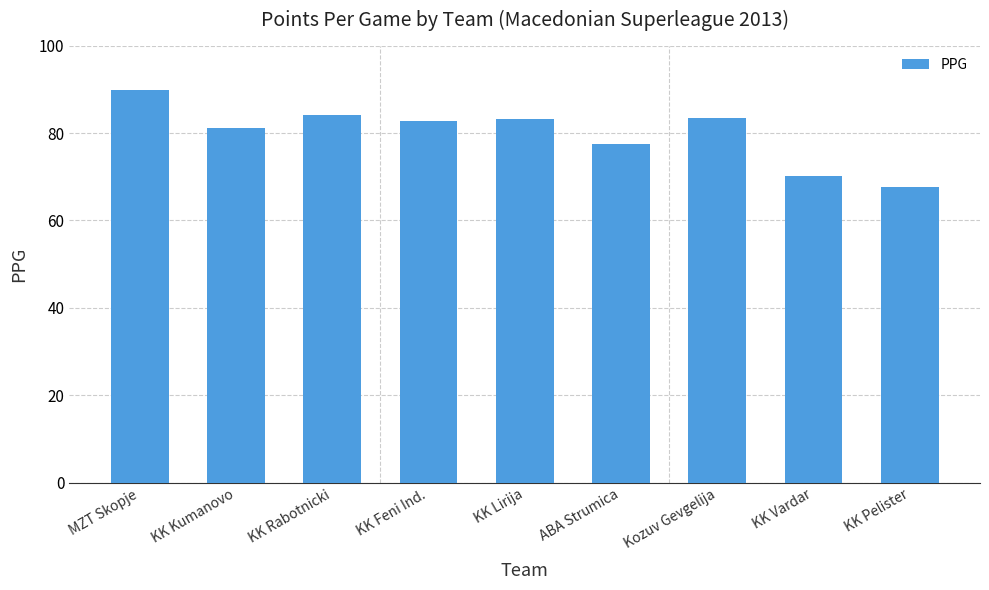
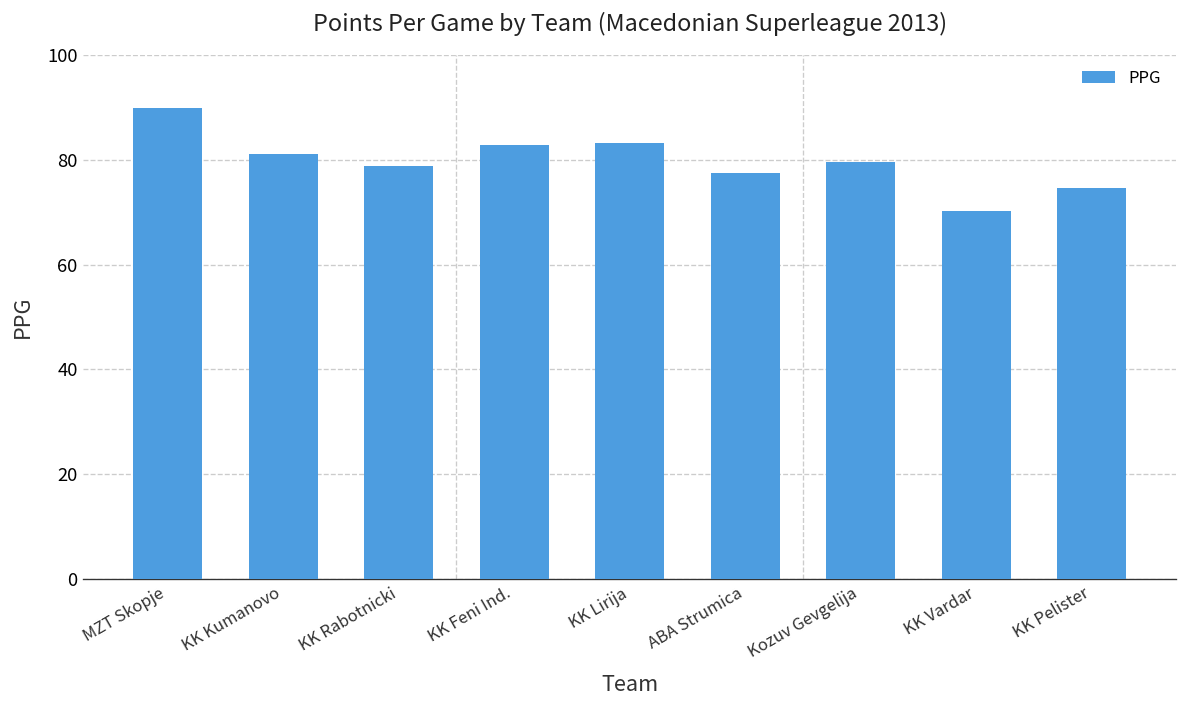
  {
    "MZT Skopje": 90,
    "KK Kumanovo": 81,
-   "KK Rabotnicki": 84,
+   "KK Rabotnicki": 79,
    "KK Feni Ind.": 83,
    "KK Lirija": 83,
    "ABA Strumica": 78,
-   "Kozuv Gevgelija": 83,
+   "Kozuv Gevgelija": 80,
    "KK Vardar": 70,
-   "KK Pelister": 68
+   "KK Pelister": 75
  }
